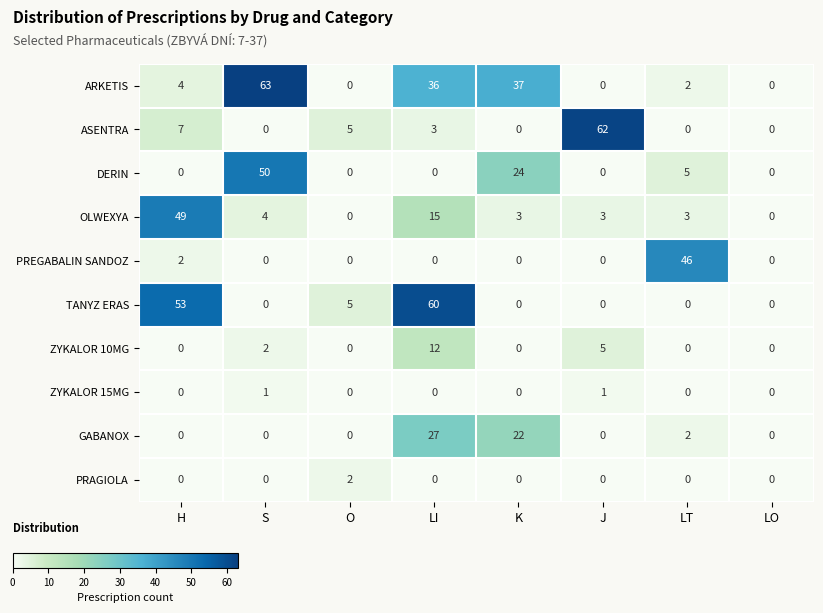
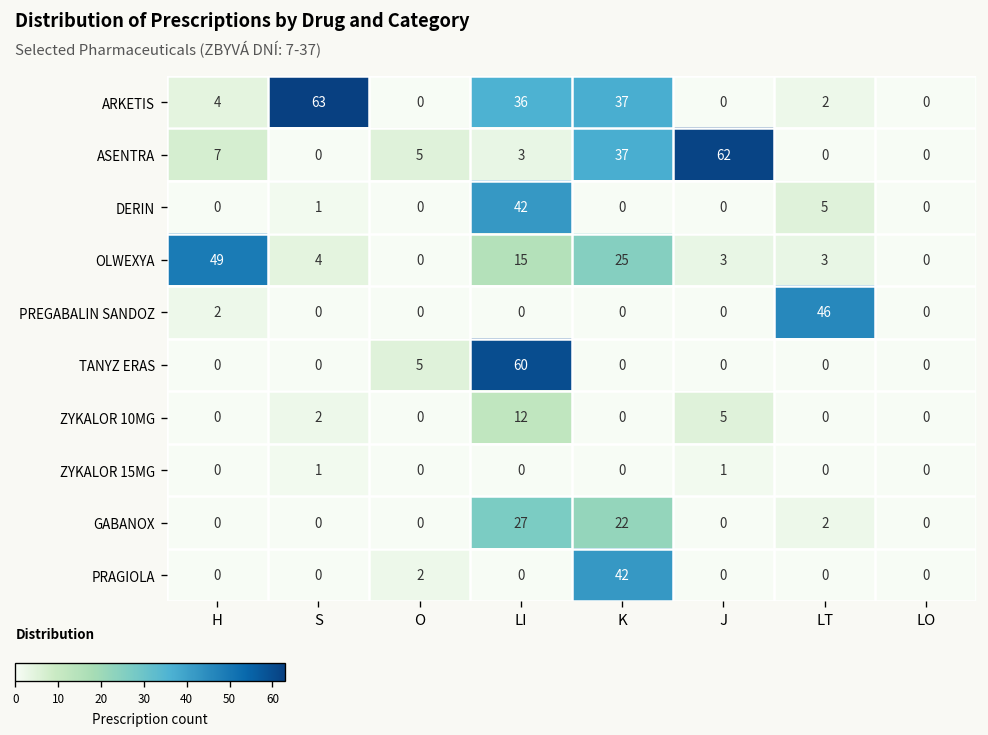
  {
    "ARKETIS": {
      "H": 4,
      "S": 63,
      "O": 0,
      "LI": 36,
      "K": 37,
      "J": 0,
      "LT": 2,
      "LO": 0
    },
    "ASENTRA": {
      "H": 7,
      "S": 0,
      "O": 5,
      "LI": 3,
-     "K": 0,
+     "K": 37,
      "J": 62,
      "LT": 0,
      "LO": 0
    },
    "DERIN": {
      "H": 0,
-     "S": 50,
+     "S": 1,
      "O": 0,
-     "LI": 0,
-     "K": 24,
+     "LI": 42,
+     "K": 0,
      "J": 0,
      "LT": 5,
      "LO": 0
    },
    "OLWEXYA": {
      "H": 49,
      "S": 4,
      "O": 0,
      "LI": 15,
-     "K": 3,
+     "K": 25,
      "J": 3,
      "LT": 3,
      "LO": 0
    },
    "PREGABALIN SANDOZ": {
      "H": 2,
      "S": 0,
      "O": 0,
      "LI": 0,
      "K": 0,
      "J": 0,
      "LT": 46,
      "LO": 0
    },
    "TANYZ ERAS": {
-     "H": 53,
+     "H": 0,
      "S": 0,
      "O": 5,
      "LI": 60,
      "K": 0,
      "J": 0,
      "LT": 0,
      "LO": 0
    },
    "ZYKALOR 10MG": {
      "H": 0,
      "S": 2,
      "O": 0,
      "LI": 12,
      "K": 0,
      "J": 5,
      "LT": 0,
      "LO": 0
    },
    "ZYKALOR 15MG": {
      "H": 0,
      "S": 1,
      "O": 0,
      "LI": 0,
      "K": 0,
      "J": 1,
      "LT": 0,
      "LO": 0
    },
    "GABANOX": {
      "H": 0,
      "S": 0,
      "O": 0,
      "LI": 27,
      "K": 22,
      "J": 0,
      "LT": 2,
      "LO": 0
    },
    "PRAGIOLA": {
      "H": 0,
      "S": 0,
      "O": 2,
      "LI": 0,
-     "K": 0,
+     "K": 42,
      "J": 0,
      "LT": 0,
      "LO": 0
    }
  }
